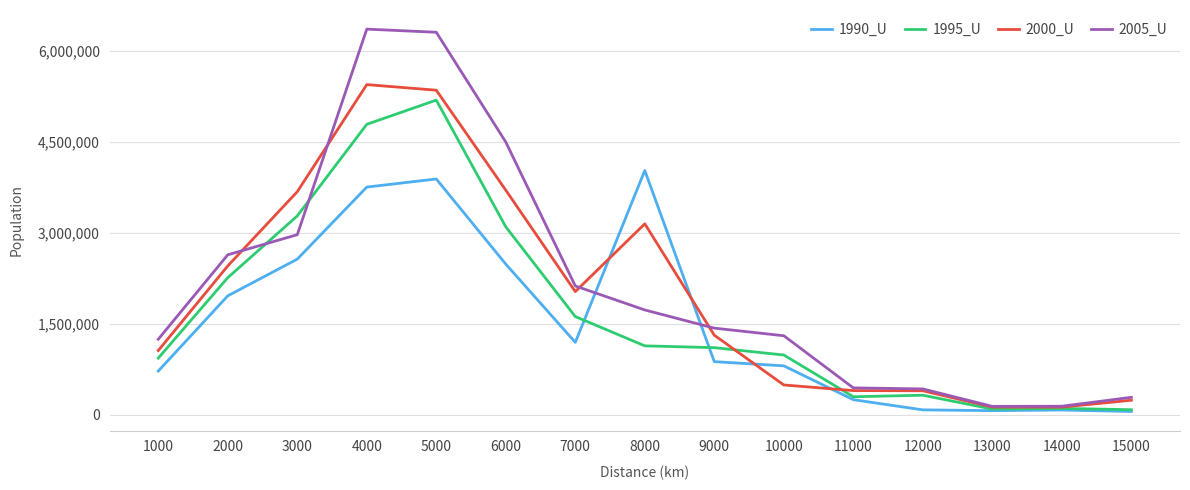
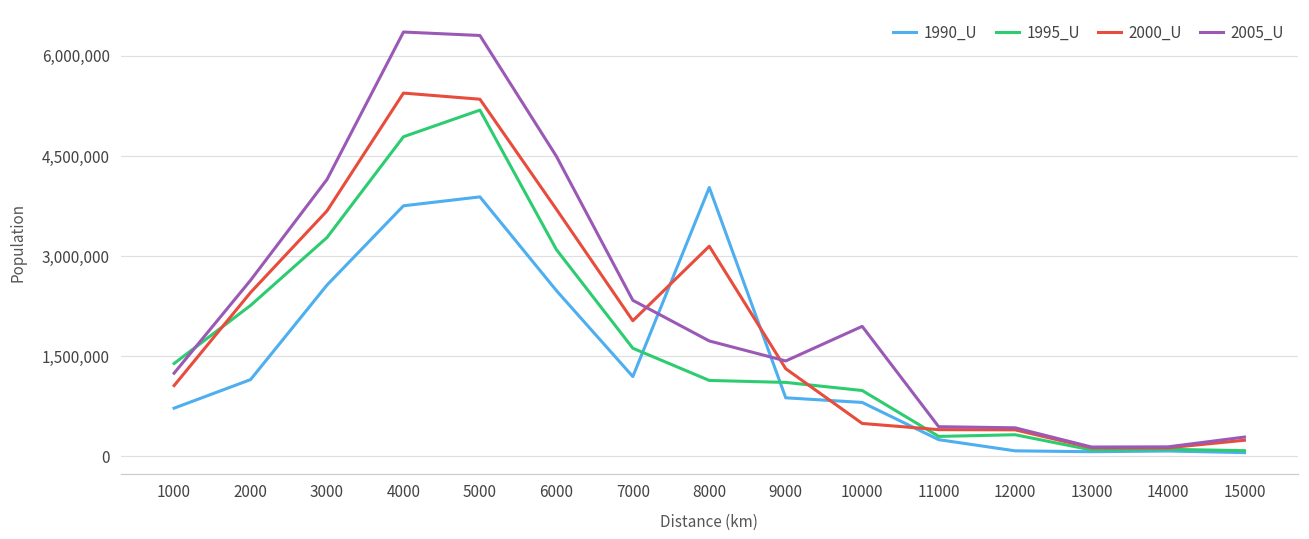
  {
    "1990_U": {
      "1000": "700,000",
-     "2000": "2,000,000",
+     "2000": "1,100,000",
      "3000": "2,600,000",
      "4000": "3,800,000",
      "5000": "3,900,000",
      "6000": "2,500,000",
      "7000": "1,200,000",
      "8000": "4,000,000",
      "9000": "900,000",
      "10000": "800,000",
      "11000": "200,000",
      "12000": "100,000"
    },
    "1995_U": {
-     "1000": "900,000",
+     "1000": "1,400,000",
      "2000": "2,300,000",
      "3000": "3,300,000",
      "4000": "4,800,000",
      "5000": "5,200,000",
      "6000": "3,100,000",
      "7000": "1,600,000",
      "8000": "1,100,000",
      "9000": "1,100,000",
      "10000": "1,000,000",
      "11000": "300,000",
      "12000": "300,000"
    },
    "2000_U": {
      "1000": "1,100,000",
      "2000": "2,500,000",
      "3000": "3,700,000",
      "4000": "5,400,000",
      "5000": "5,400,000",
      "6000": "3,700,000",
      "7000": "2,000,000",
      "8000": "3,100,000",
      "9000": "1,300,000",
      "10000": "500,000",
      "11000": "400,000",
      "15000": "200,000"
    },
    "2005_U": {
      "1000": "1,200,000",
      "2000": "2,600,000",
-     "3000": "3,000,000",
+     "3000": "4,100,000",
      "4000": "6,400,000",
      "5000": "6,300,000",
      "6000": "4,500,000",
-     "7000": "2,100,000",
+     "7000": "2,300,000",
      "8000": "1,700,000",
      "9000": "1,400,000",
-     "10000": "1,300,000",
+     "10000": "1,900,000",
      "11000": "400,000",
      "15000": "300,000"
    }
  }
